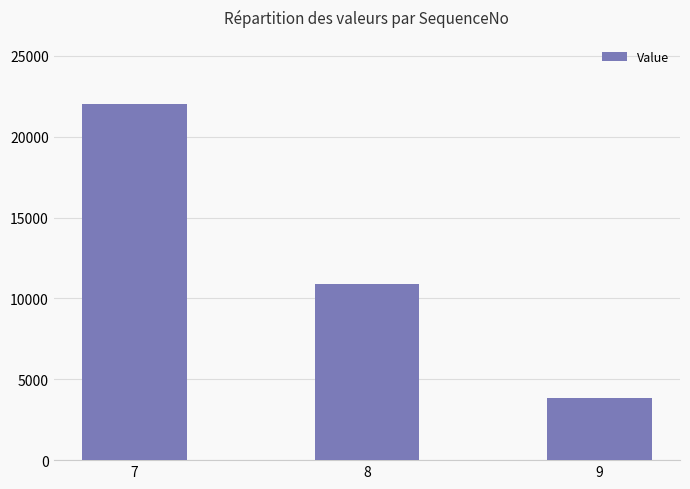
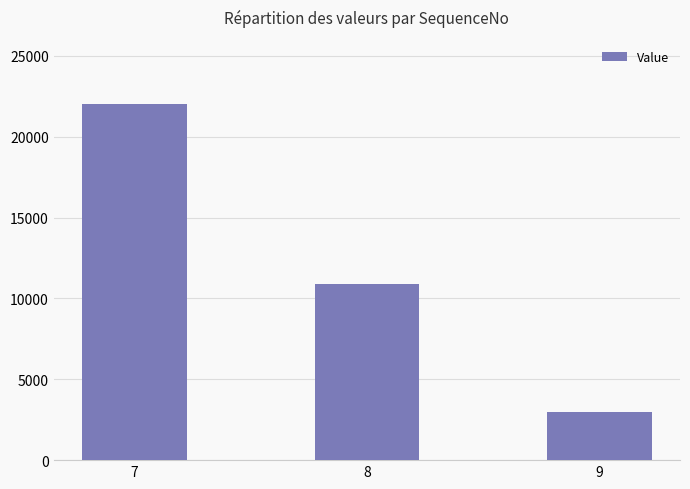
  {
    "7": 22000,
    "8": 10900,
-   "9": 3900
+   "9": 3000
  }
